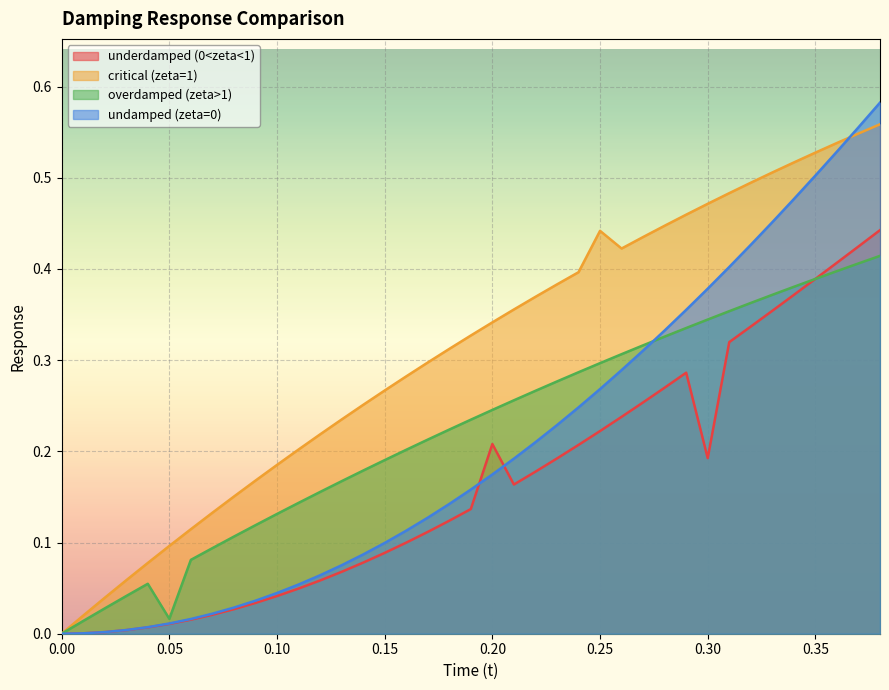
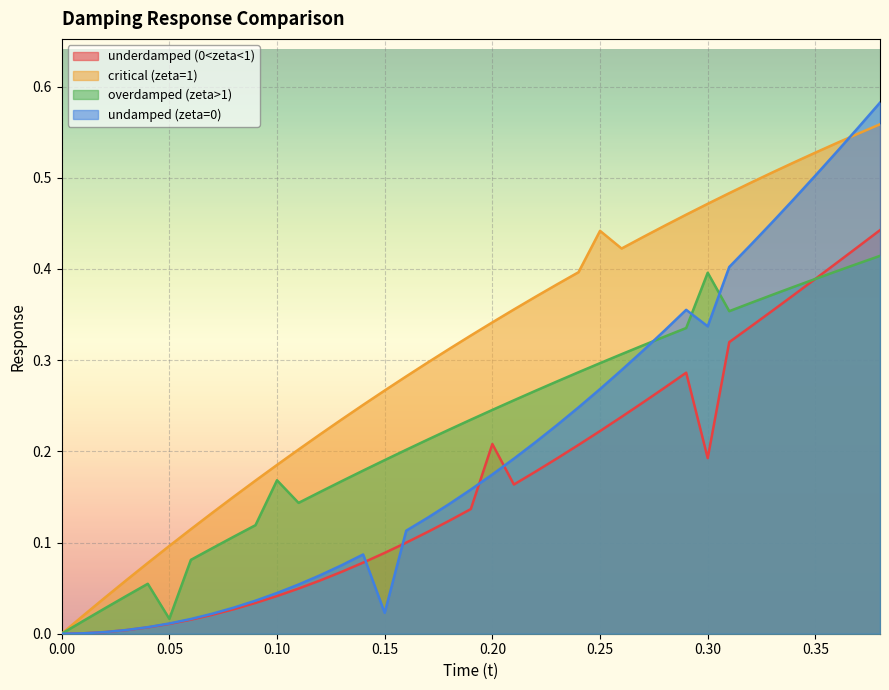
  {
    "underdamped (0<zeta<1)": {
      "0.10": 0.04,
      "0.15": 0.09,
      "0.20": 0.21,
      "0.25": 0.22,
      "0.30": 0.19
    },
    "critical (zeta=1)": {
      "0.05": 0.10,
      "0.10": 0.19,
      "0.15": 0.27,
      "0.20": 0.34,
      "0.25": 0.44,
      "0.30": 0.47,
      "0.35": 0.53
    },
    "overdamped (zeta>1)": {
      "0.05": 0.02,
-     "0.10": 0.13,
+     "0.10": 0.17,
      "0.15": 0.19,
      "0.20": 0.25,
      "0.25": 0.30,
-     "0.30": 0.34
+     "0.30": 0.40
    },
    "undamped (zeta=0)": {
      "0.10": 0.04,
-     "0.15": 0.10,
+     "0.15": 0.02,
      "0.20": 0.17,
      "0.25": 0.27,
-     "0.30": 0.38,
+     "0.30": 0.34,
      "0.35": 0.50
    }
  }
